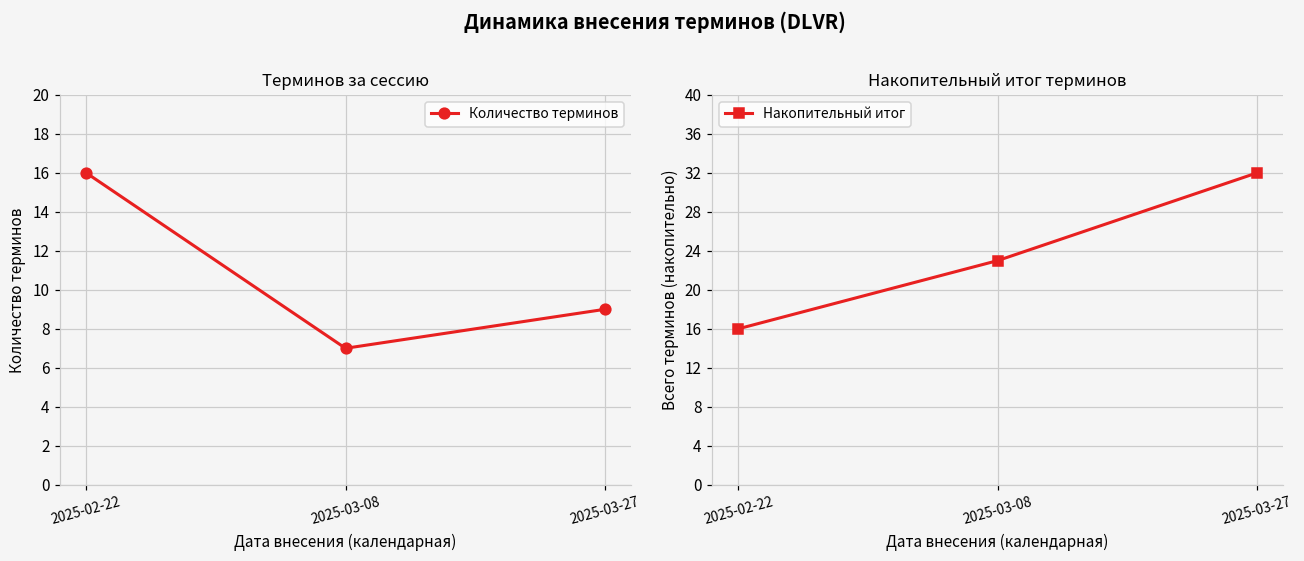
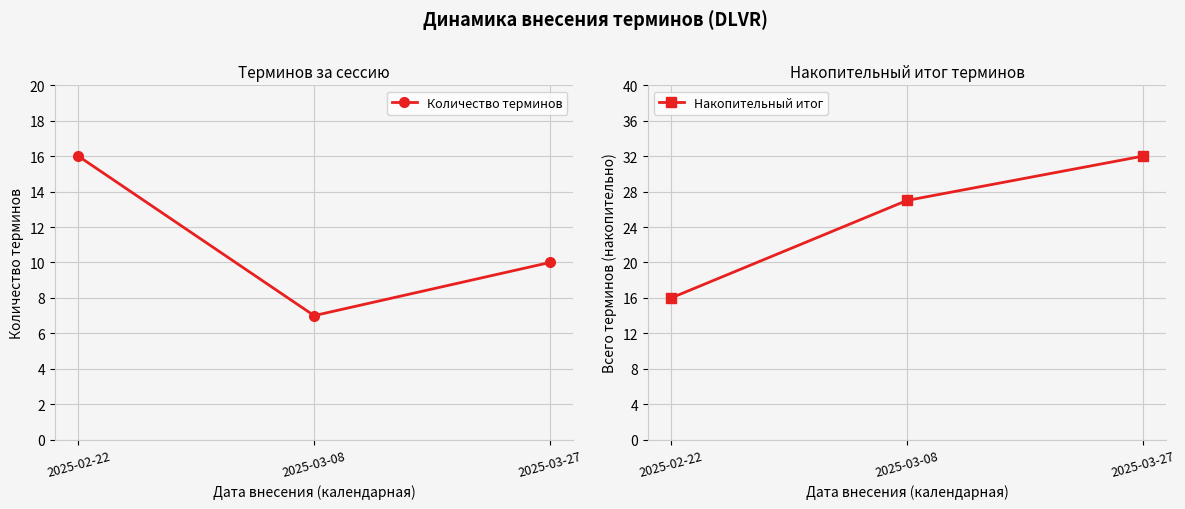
  {
    "Терминов за сессию": {
      "2025-02-22": 16,
      "2025-03-08": 7,
-     "2025-03-27": 9
+     "2025-03-27": 10
    },
    "Накопительный итог терминов": {
      "2025-02-22": 16,
-     "2025-03-08": 23,
+     "2025-03-08": 27,
      "2025-03-27": 32
    }
  }
